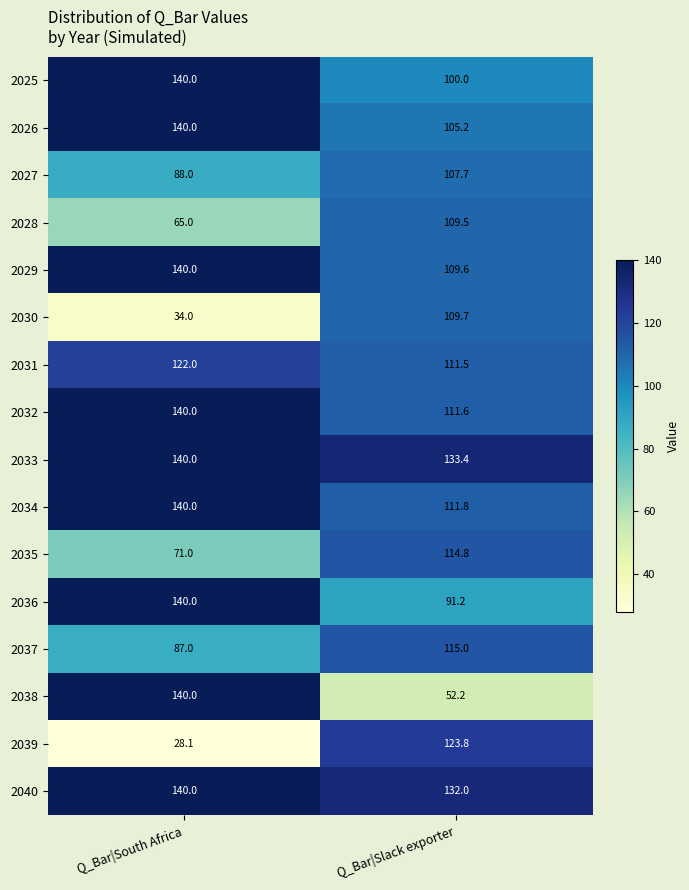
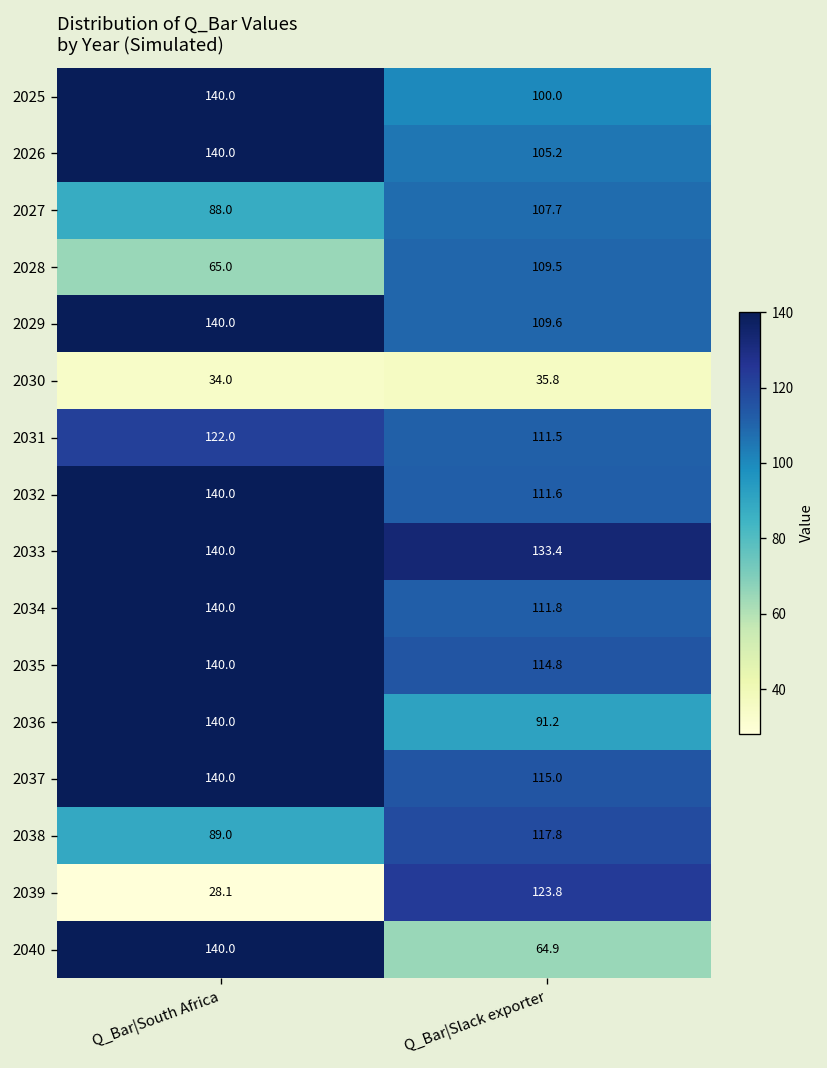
  {
    "2025": {
      "Q_Bar|South Africa": 140.0,
      "Q_Bar|Slack exporter": 100.0
    },
    "2026": {
      "Q_Bar|South Africa": 140.0,
      "Q_Bar|Slack exporter": 105.2
    },
    "2027": {
      "Q_Bar|South Africa": 88.0,
      "Q_Bar|Slack exporter": 107.7
    },
    "2028": {
      "Q_Bar|South Africa": 65.0,
      "Q_Bar|Slack exporter": 109.5
    },
    "2029": {
      "Q_Bar|South Africa": 140.0,
      "Q_Bar|Slack exporter": 109.6
    },
    "2030": {
      "Q_Bar|South Africa": 34.0,
-     "Q_Bar|Slack exporter": 109.7
+     "Q_Bar|Slack exporter": 35.8
    },
    "2031": {
      "Q_Bar|South Africa": 122.0,
      "Q_Bar|Slack exporter": 111.5
    },
    "2032": {
      "Q_Bar|South Africa": 140.0,
      "Q_Bar|Slack exporter": 111.6
    },
    "2033": {
      "Q_Bar|South Africa": 140.0,
      "Q_Bar|Slack exporter": 133.4
    },
    "2034": {
      "Q_Bar|South Africa": 140.0,
      "Q_Bar|Slack exporter": 111.8
    },
    "2035": {
-     "Q_Bar|South Africa": 71.0,
+     "Q_Bar|South Africa": 140.0,
      "Q_Bar|Slack exporter": 114.8
    },
    "2036": {
      "Q_Bar|South Africa": 140.0,
      "Q_Bar|Slack exporter": 91.2
    },
    "2037": {
-     "Q_Bar|South Africa": 87.0,
+     "Q_Bar|South Africa": 140.0,
      "Q_Bar|Slack exporter": 115.0
    },
    "2038": {
-     "Q_Bar|South Africa": 140.0,
-     "Q_Bar|Slack exporter": 52.2
+     "Q_Bar|South Africa": 89.0,
+     "Q_Bar|Slack exporter": 117.8
    },
    "2039": {
      "Q_Bar|South Africa": 28.1,
      "Q_Bar|Slack exporter": 123.8
    },
    "2040": {
      "Q_Bar|South Africa": 140.0,
-     "Q_Bar|Slack exporter": 132.0
+     "Q_Bar|Slack exporter": 64.9
    }
  }
